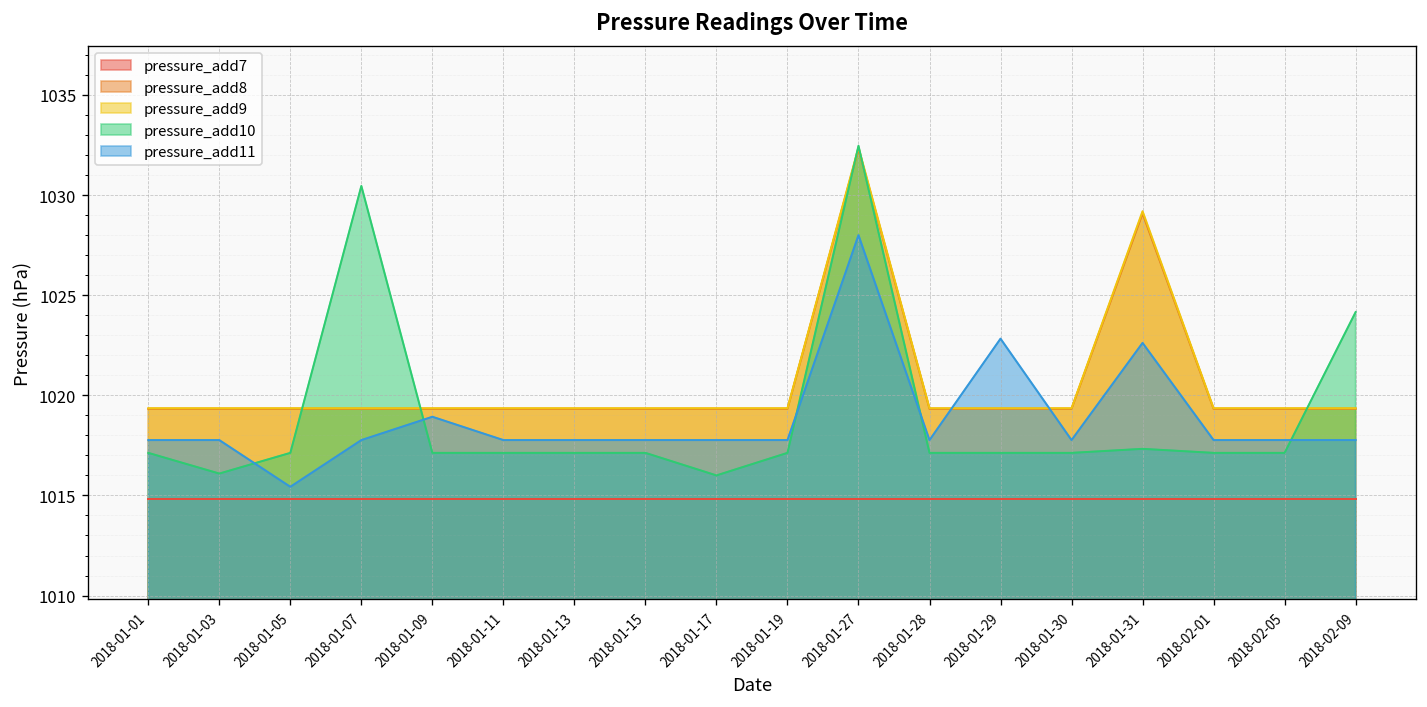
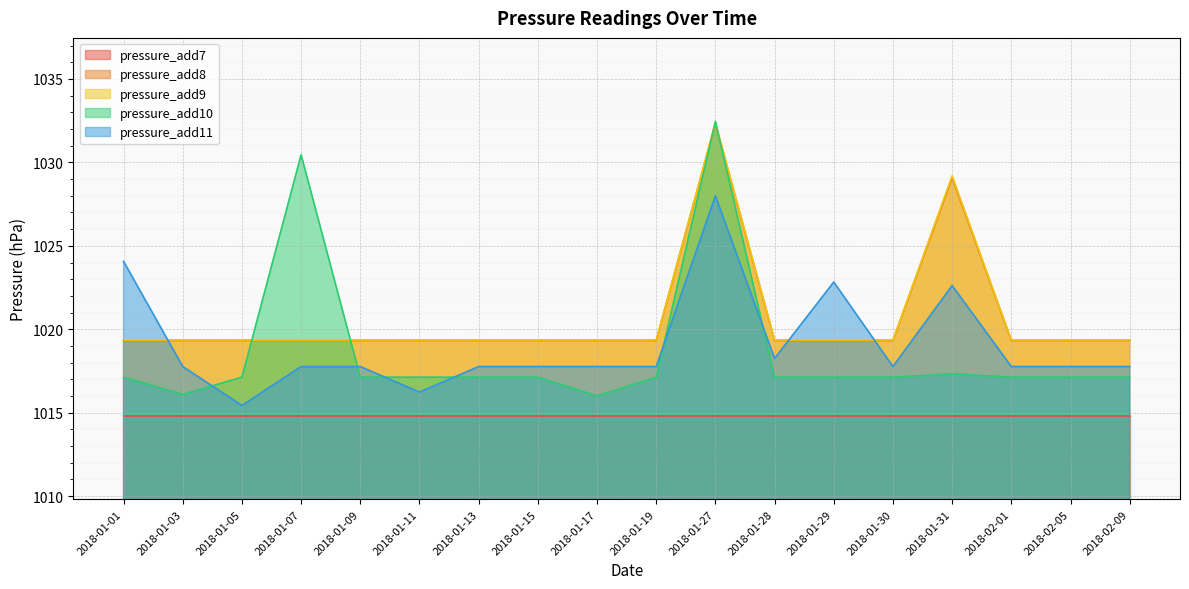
  {
    "pressure_add10": {
      "2018-01-01": 1017.1,
      "2018-01-03": 1016.1,
      "2018-01-05": 1017.1,
      "2018-01-07": 1030.5,
      "2018-01-09": 1017.1,
      "2018-01-11": 1017.1,
      "2018-01-13": 1017.1,
      "2018-01-15": 1017.1,
      "2018-01-17": 1016.0,
      "2018-01-19": 1017.1,
      "2018-01-28": 1017.1,
      "2018-01-29": 1017.1,
      "2018-01-30": 1017.1,
      "2018-01-31": 1017.3,
      "2018-02-01": 1017.1,
      "2018-02-05": 1017.1,
-     "2018-02-09": 1024.2
+     "2018-02-09": 1017.1
    },
    "pressure_add11": {
-     "2018-01-01": 1017.8,
+     "2018-01-01": 1024.1,
      "2018-01-03": 1017.8,
      "2018-01-05": 1015.4,
      "2018-01-07": 1017.8,
-     "2018-01-09": 1018.9,
-     "2018-01-11": 1017.8,
+     "2018-01-09": 1017.8,
+     "2018-01-11": 1016.2,
      "2018-01-13": 1017.8,
      "2018-01-15": 1017.8,
      "2018-01-17": 1017.8,
      "2018-01-19": 1017.8,
      "2018-01-27": 1028.0,
-     "2018-01-28": 1017.8,
+     "2018-01-28": 1018.2,
      "2018-01-29": 1022.8,
      "2018-01-30": 1017.8,
      "2018-01-31": 1022.6,
      "2018-02-01": 1017.8,
      "2018-02-05": 1017.8,
      "2018-02-09": 1017.8
    }
  }
